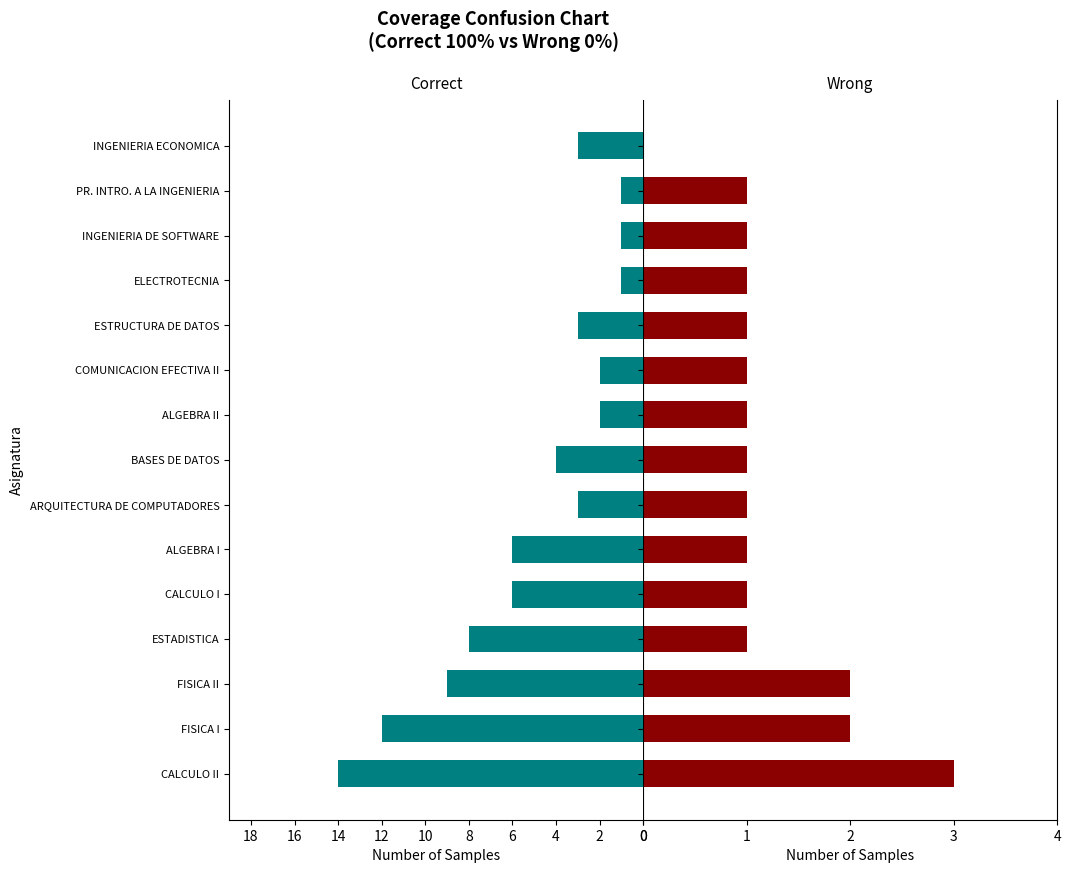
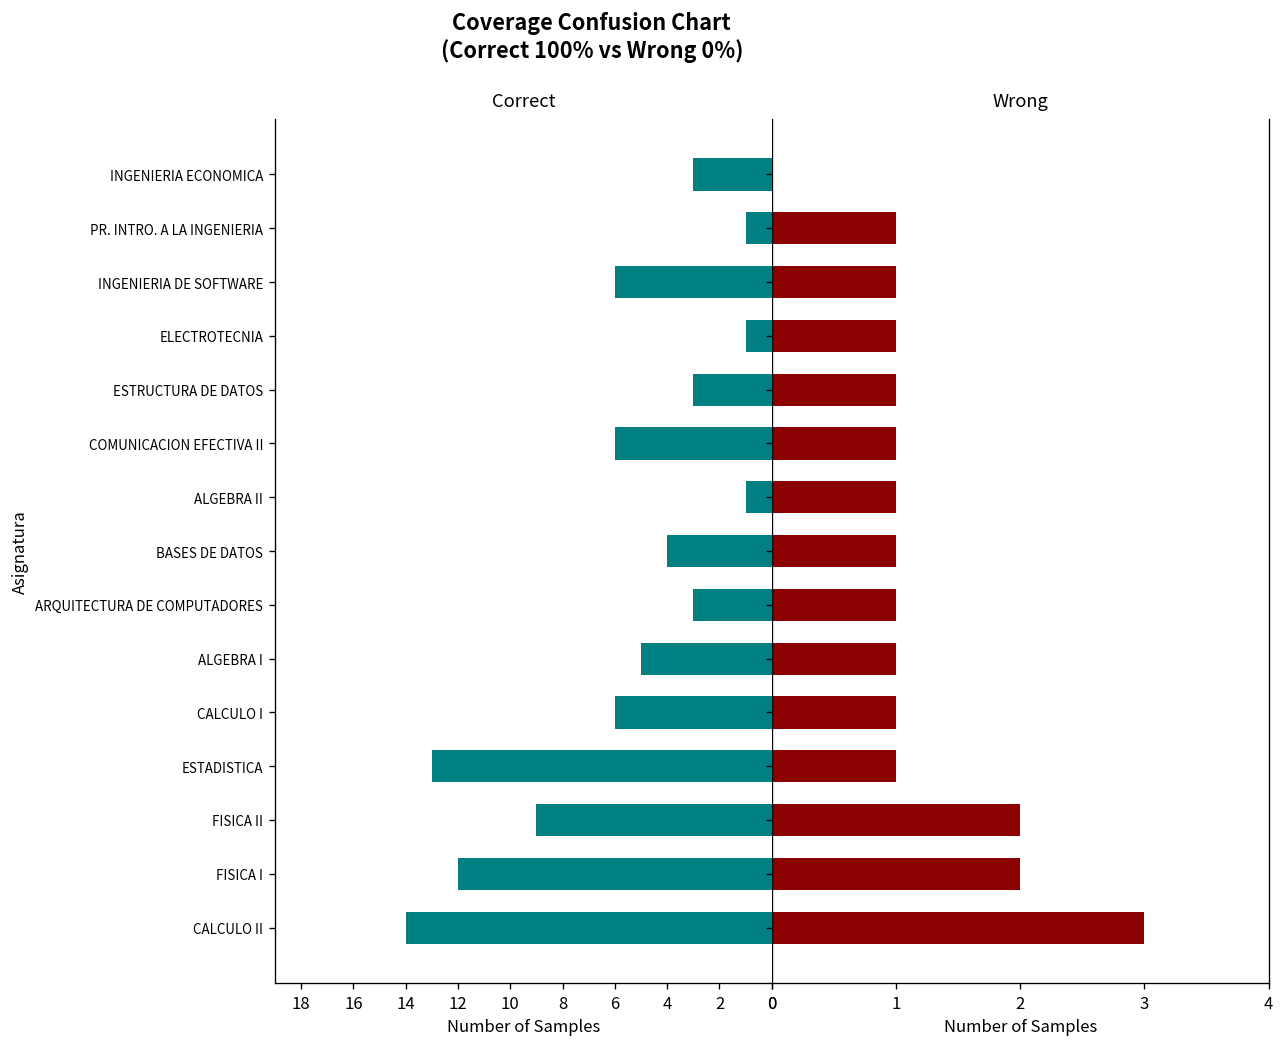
  {
    "Correct": {
      "INGENIERIA ECONOMICA": 3,
      "PR. INTRO. A LA INGENIERIA": 1,
-     "INGENIERIA DE SOFTWARE": 1,
+     "INGENIERIA DE SOFTWARE": 6,
      "ELECTROTECNIA": 1,
      "ESTRUCTURA DE DATOS": 3,
-     "COMUNICACION EFECTIVA II": 2,
-     "ALGEBRA II": 2,
+     "COMUNICACION EFECTIVA II": 6,
+     "ALGEBRA II": 1,
      "BASES DE DATOS": 4,
      "ARQUITECTURA DE COMPUTADORES": 3,
-     "ALGEBRA I": 6,
+     "ALGEBRA I": 5,
      "CALCULO I": 6,
-     "ESTADISTICA": 8,
+     "ESTADISTICA": 13,
      "FISICA II": 9,
      "FISICA I": 12,
      "CALCULO II": 14
    }
  }
